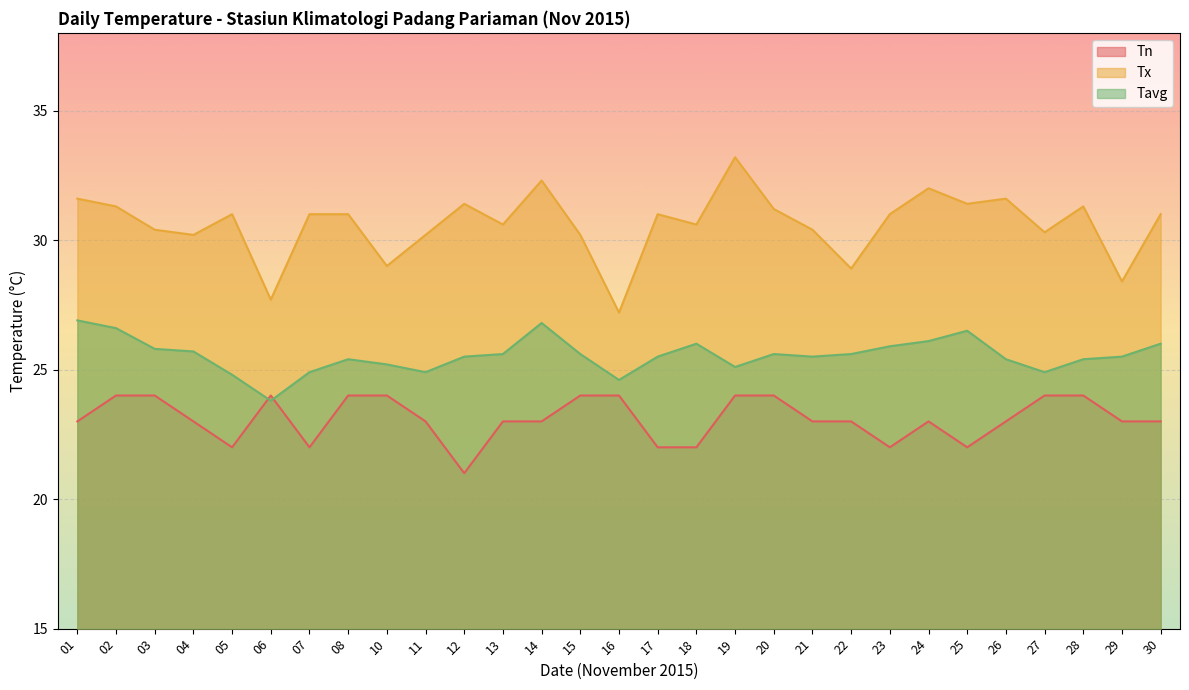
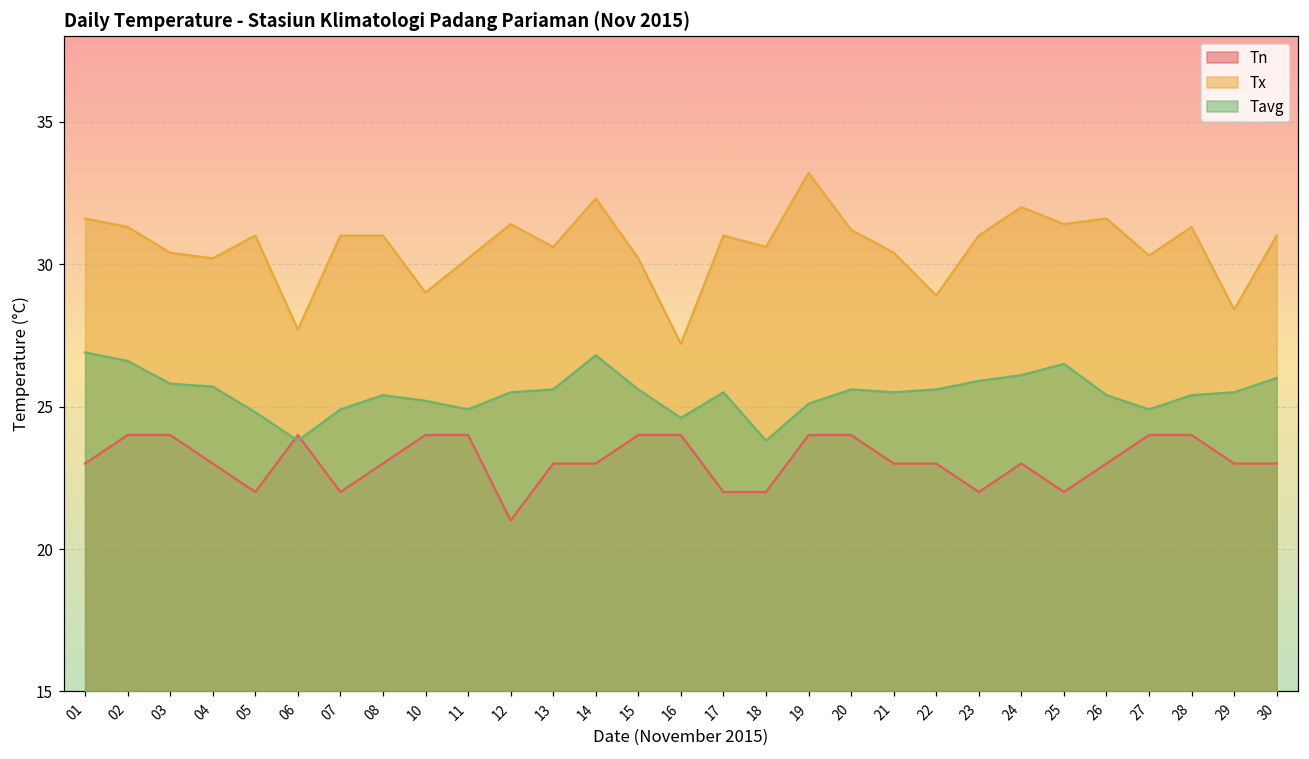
  {
    "Tn": {
      "01": 23,
      "02": 24,
      "03": 24,
      "04": 23,
      "05": 22,
      "06": 24,
      "07": 22,
-     "08": 24,
+     "08": 23,
      "10": 24,
-     "11": 23,
+     "11": 24,
      "12": 21,
      "13": 23,
      "14": 23,
      "15": 24,
      "16": 24,
      "17": 22,
      "18": 22,
      "19": 24,
      "20": 24,
      "21": 23,
      "22": 23,
      "23": 22,
      "24": 23,
      "25": 22,
      "26": 23,
      "27": 24,
      "28": 24,
      "29": 23,
      "30": 23
    },
    "Tx": {
      "01": 31.6,
      "02": 31.3,
      "03": 30.4,
      "04": 30.2,
      "05": 31.0,
      "06": 27.7,
      "07": 31.0,
      "08": 31.0,
      "10": 29.0,
      "11": 30.2,
      "12": 31.4,
      "13": 30.6,
      "14": 32.3,
      "15": 30.2,
      "16": 27.2,
      "17": 31.0,
      "18": 30.6,
      "19": 33.2,
      "20": 31.2,
      "21": 30.4,
      "22": 28.9,
      "23": 31.0,
      "24": 32.0,
      "25": 31.4,
      "26": 31.6,
      "27": 30.3,
      "28": 31.3,
      "29": 28.4,
      "30": 31.0
    },
    "Tavg": {
      "01": 26.9,
      "02": 26.6,
      "03": 25.8,
      "04": 25.7,
      "05": 24.8,
      "06": 23.8,
      "07": 24.9,
      "08": 25.4,
      "10": 25.2,
      "11": 24.9,
      "12": 25.5,
      "13": 25.6,
      "14": 26.8,
      "15": 25.6,
      "16": 24.6,
      "17": 25.5,
-     "18": 26.0,
+     "18": 23.8,
      "19": 25.1,
      "20": 25.6,
      "21": 25.5,
      "22": 25.6,
      "23": 25.9,
      "24": 26.1,
      "25": 26.5,
      "26": 25.4,
      "27": 24.9,
      "28": 25.4,
      "29": 25.5,
      "30": 26.0
    }
  }
